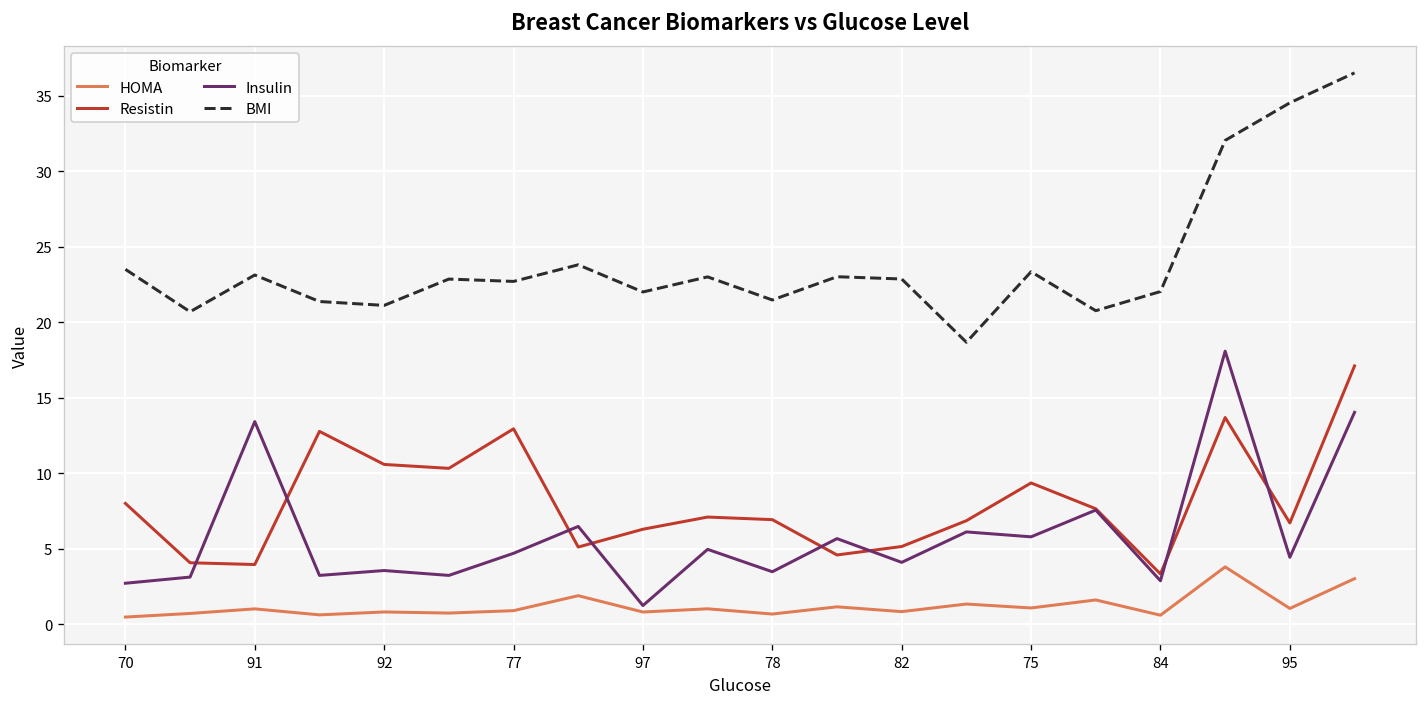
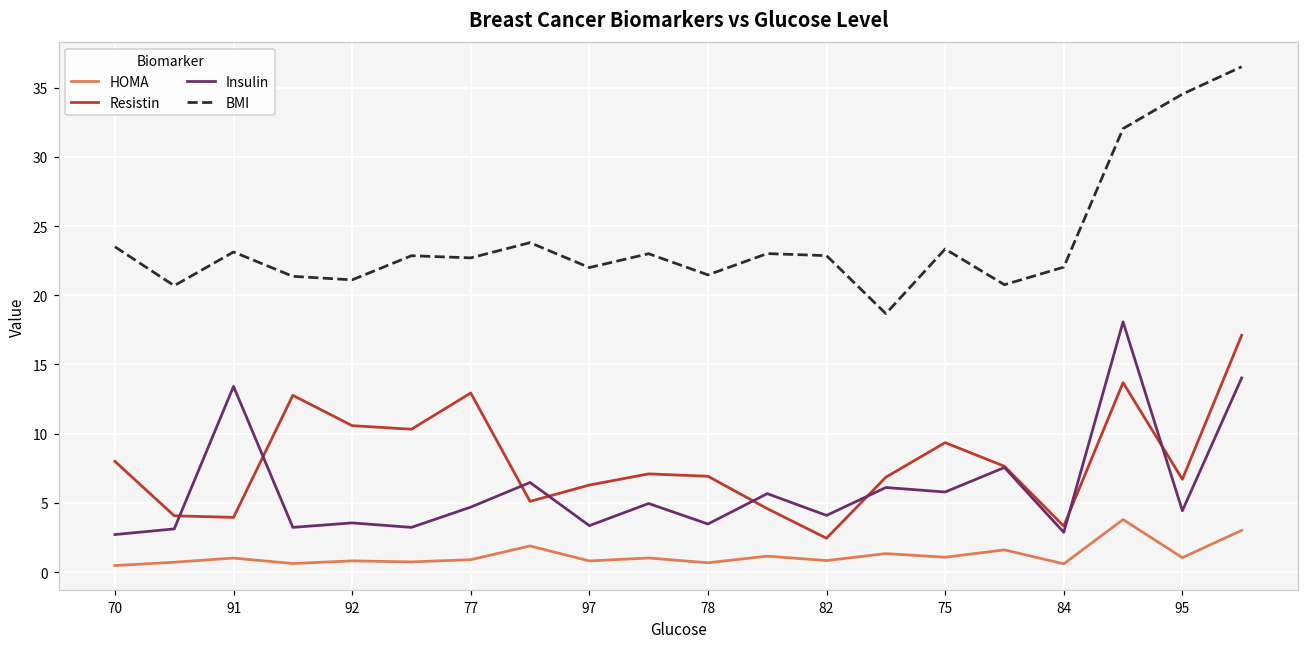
  {
    "HOMA": {
      "70": 0.5,
      "91": 1.0,
      "92": 0.8,
      "77": 0.9,
      "97": 0.8,
      "78": 0.7,
      "82": 0.8,
      "75": 1.1,
      "84": 0.6,
      "95": 1.0
    },
    "Resistin": {
      "70": 8.0,
      "91": 3.9,
      "92": 10.6,
      "77": 12.9,
      "97": 6.3,
      "78": 6.9,
-     "82": 5.1,
+     "82": 2.4,
      "75": 9.4,
      "84": 3.3,
      "95": 6.7
    },
    "Insulin": {
      "70": 2.7,
      "91": 13.4,
      "92": 3.5,
      "77": 4.7,
-     "97": 1.2,
+     "97": 3.4,
      "78": 3.5,
      "82": 4.1,
      "75": 5.8,
      "84": 2.9,
      "95": 4.4
    },
    "BMI": {
      "70": 23.5,
      "91": 23.1,
      "92": 21.1,
      "77": 22.7,
      "97": 22.0,
      "78": 21.5,
      "82": 22.9,
      "75": 23.3,
      "84": 22.0,
      "95": 34.5
    }
  }
